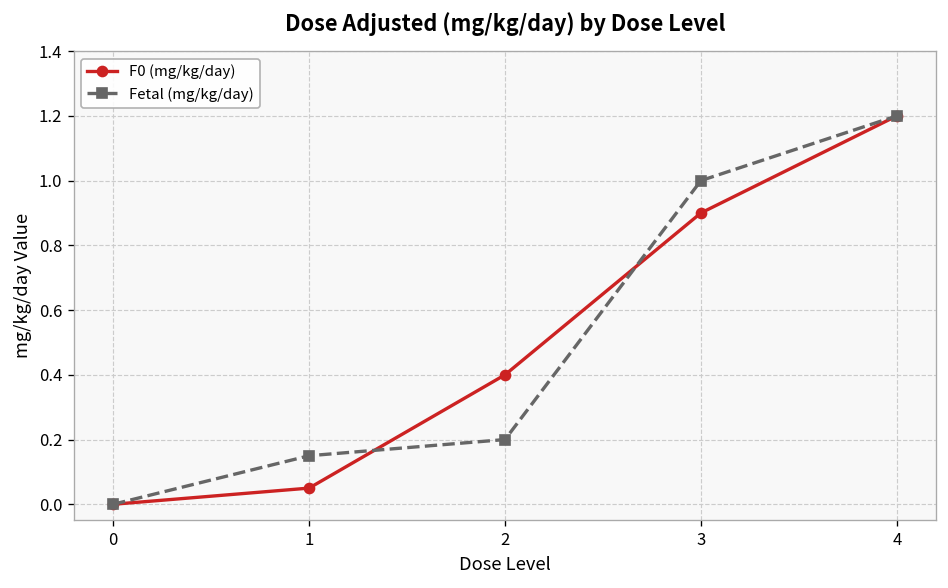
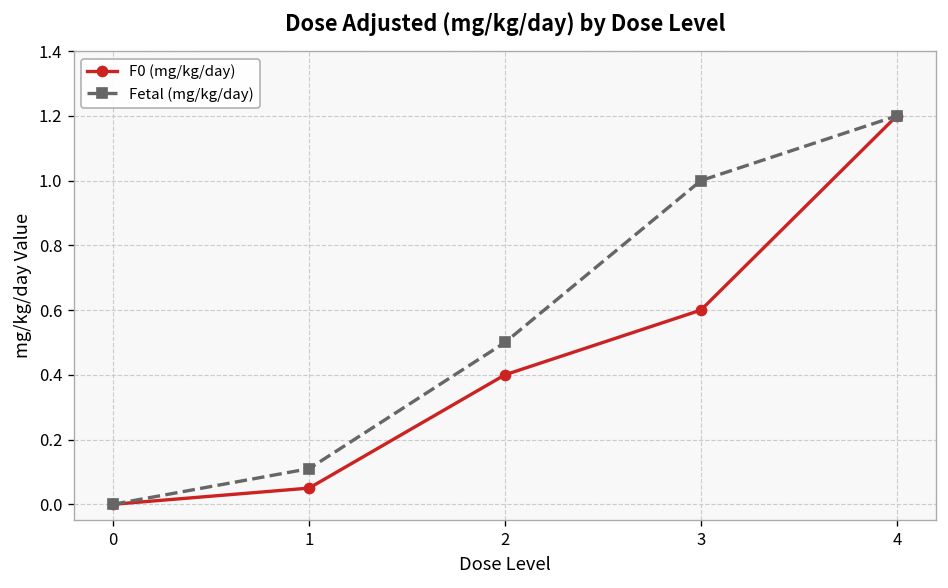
  {
    "F0 (mg/kg/day)": {
      "1": 0.05,
      "2": 0.4,
-     "3": 0.9
+     "3": 0.6
    },
    "Fetal (mg/kg/day)": {
-     "1": 0.15,
-     "2": 0.2,
+     "1": 0.11,
+     "2": 0.5,
      "3": 1.00
    }
  }
